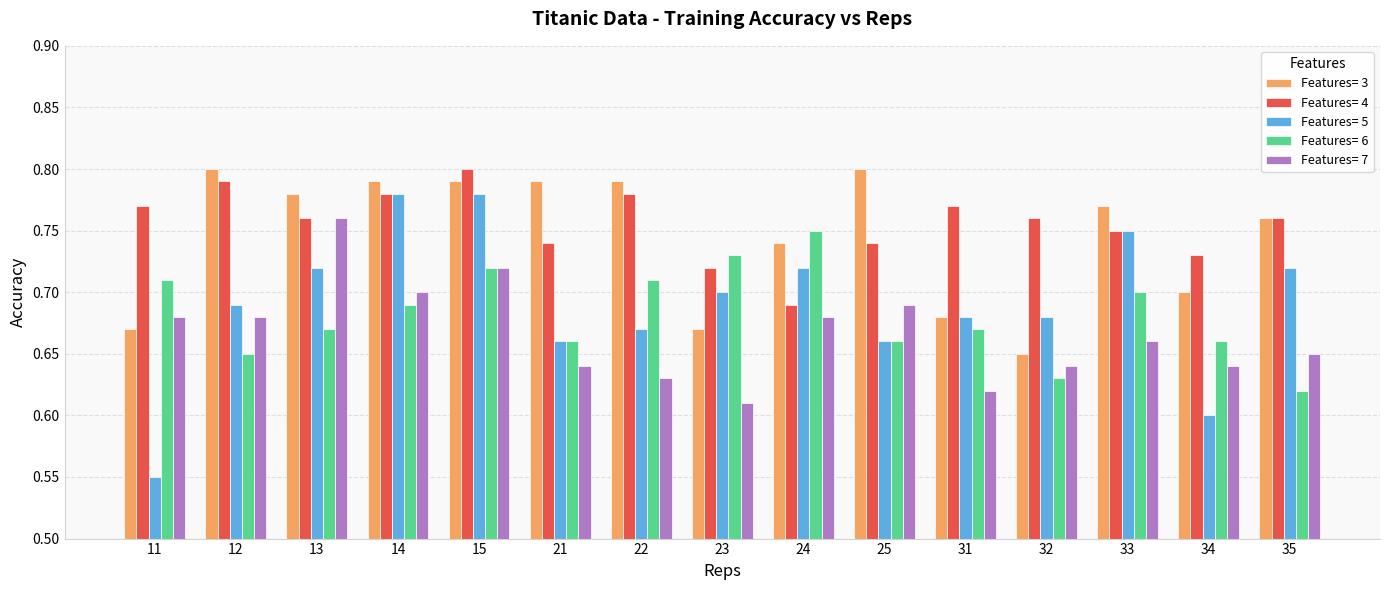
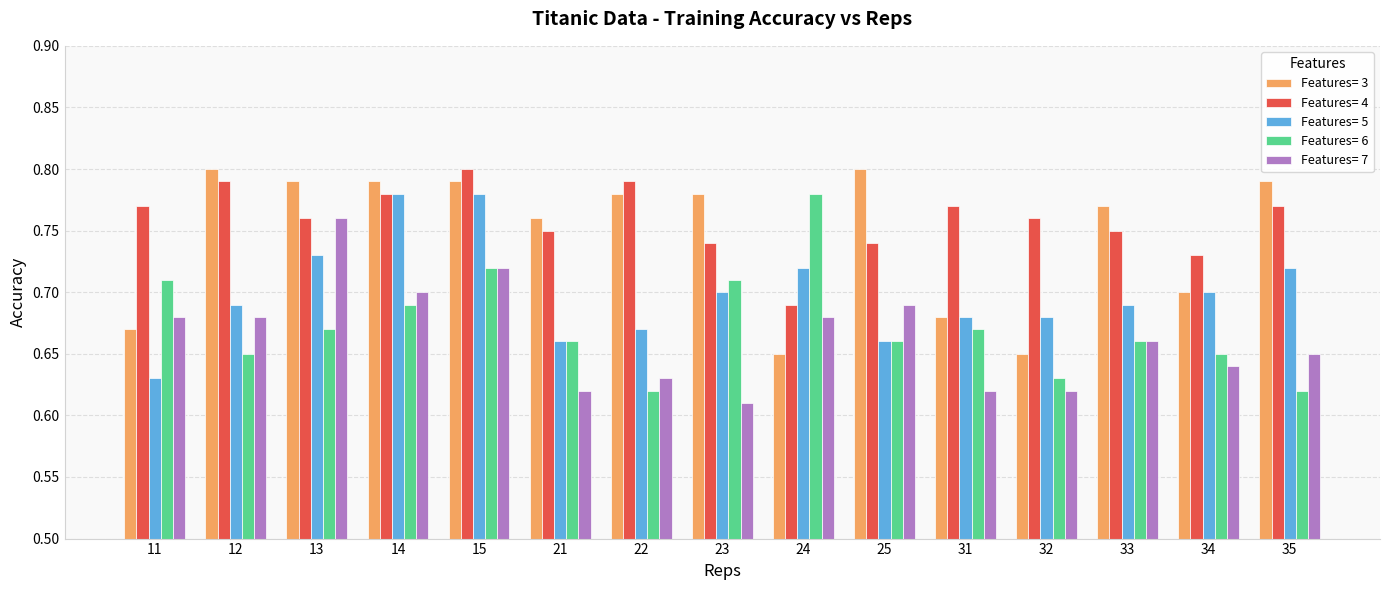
  {
    "Features= 3": {
      "11": 0.67,
      "12": 0.80,
-     "13": 0.78,
+     "13": 0.79,
      "14": 0.79,
      "15": 0.79,
-     "21": 0.79,
-     "22": 0.79,
-     "23": 0.67,
-     "24": 0.74,
+     "21": 0.76,
+     "22": 0.78,
+     "23": 0.78,
+     "24": 0.65,
      "25": 0.80,
      "31": 0.68,
      "32": 0.65,
      "33": 0.77,
      "34": 0.70,
-     "35": 0.76
+     "35": 0.79
    },
    "Features= 4": {
      "11": 0.77,
      "12": 0.79,
      "13": 0.76,
      "14": 0.78,
      "15": 0.80,
-     "21": 0.74,
-     "22": 0.78,
-     "23": 0.72,
+     "21": 0.75,
+     "22": 0.79,
+     "23": 0.74,
      "24": 0.69,
      "25": 0.74,
      "31": 0.77,
      "32": 0.76,
      "33": 0.75,
      "34": 0.73,
-     "35": 0.76
+     "35": 0.77
    },
    "Features= 5": {
-     "11": 0.55,
+     "11": 0.63,
      "12": 0.69,
-     "13": 0.72,
+     "13": 0.73,
      "14": 0.78,
      "15": 0.78,
      "21": 0.66,
      "22": 0.67,
      "23": 0.70,
      "24": 0.72,
      "25": 0.66,
      "31": 0.68,
      "32": 0.68,
-     "33": 0.75,
-     "34": 0.6,
+     "33": 0.69,
+     "34": 0.7,
      "35": 0.72
    },
    "Features= 6": {
      "11": 0.71,
      "12": 0.65,
      "13": 0.67,
      "14": 0.69,
      "15": 0.72,
      "21": 0.66,
-     "22": 0.71,
-     "23": 0.73,
-     "24": 0.75,
+     "22": 0.62,
+     "23": 0.71,
+     "24": 0.78,
      "25": 0.66,
      "31": 0.67,
      "32": 0.63,
-     "33": 0.70,
-     "34": 0.66,
+     "33": 0.66,
+     "34": 0.65,
      "35": 0.62
    },
    "Features= 7": {
      "11": 0.68,
      "12": 0.68,
      "13": 0.76,
      "14": 0.70,
      "15": 0.72,
-     "21": 0.64,
+     "21": 0.62,
      "22": 0.63,
      "23": 0.61,
      "24": 0.68,
      "25": 0.69,
      "31": 0.62,
-     "32": 0.64,
+     "32": 0.62,
      "33": 0.66,
      "34": 0.64,
      "35": 0.65
    }
  }
